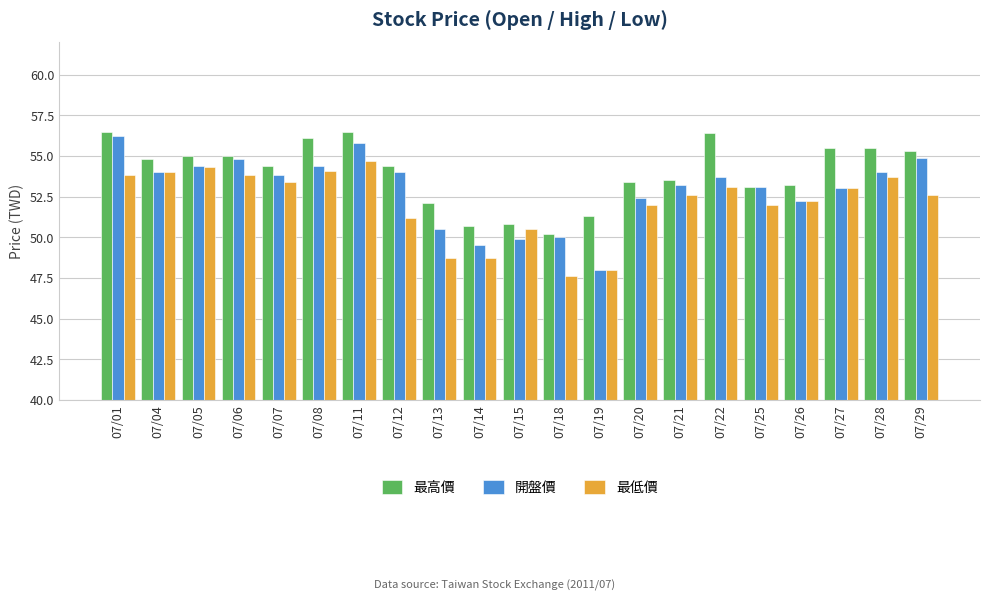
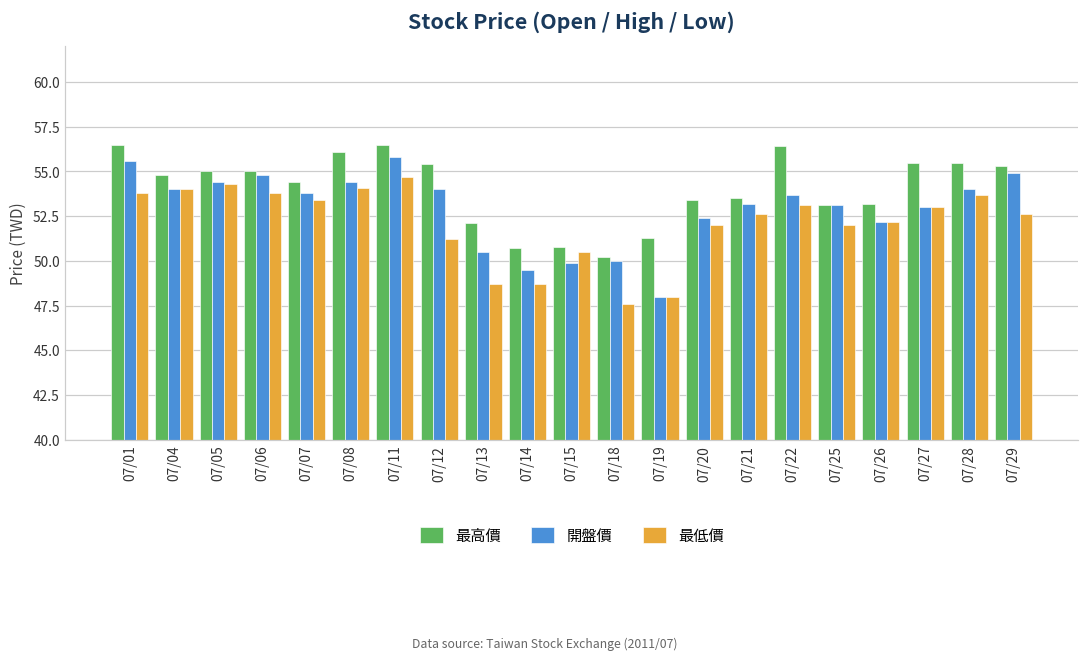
  {
    "最高價": {
      "07/01": 56.5,
      "07/04": 54.8,
      "07/05": 55.0,
      "07/06": 55.0,
      "07/07": 54.4,
      "07/08": 56.1,
      "07/11": 56.5,
-     "07/12": 54.4,
+     "07/12": 55.4,
      "07/13": 52.1,
      "07/14": 50.7,
      "07/15": 50.8,
      "07/18": 50.2,
      "07/19": 51.3,
      "07/20": 53.4,
      "07/21": 53.5,
      "07/22": 56.4,
      "07/25": 53.1,
      "07/26": 53.2,
      "07/27": 55.5,
      "07/28": 55.5,
      "07/29": 55.3
    },
    "開盤價": {
-     "07/01": 56.2,
+     "07/01": 55.6,
      "07/04": 54.0,
      "07/05": 54.4,
      "07/06": 54.8,
      "07/07": 53.8,
      "07/08": 54.4,
      "07/11": 55.8,
      "07/12": 54.0,
      "07/13": 50.5,
      "07/14": 49.5,
      "07/15": 49.9,
      "07/18": 50.0,
      "07/19": 48.0,
      "07/20": 52.4,
      "07/21": 53.2,
      "07/22": 53.7,
      "07/25": 53.1,
      "07/26": 52.2,
      "07/27": 53.0,
      "07/28": 54.0,
      "07/29": 54.9
    },
    "最低價": {
      "07/01": 53.8,
      "07/04": 54.0,
      "07/05": 54.3,
      "07/06": 53.8,
      "07/07": 53.4,
      "07/08": 54.1,
      "07/11": 54.7,
      "07/12": 51.2,
      "07/13": 48.7,
      "07/14": 48.7,
      "07/15": 50.5,
      "07/18": 47.6,
      "07/19": 48.0,
      "07/20": 52.0,
      "07/21": 52.6,
      "07/22": 53.1,
      "07/25": 52.0,
      "07/26": 52.2,
      "07/27": 53.0,
      "07/28": 53.7,
      "07/29": 52.6
    }
  }
